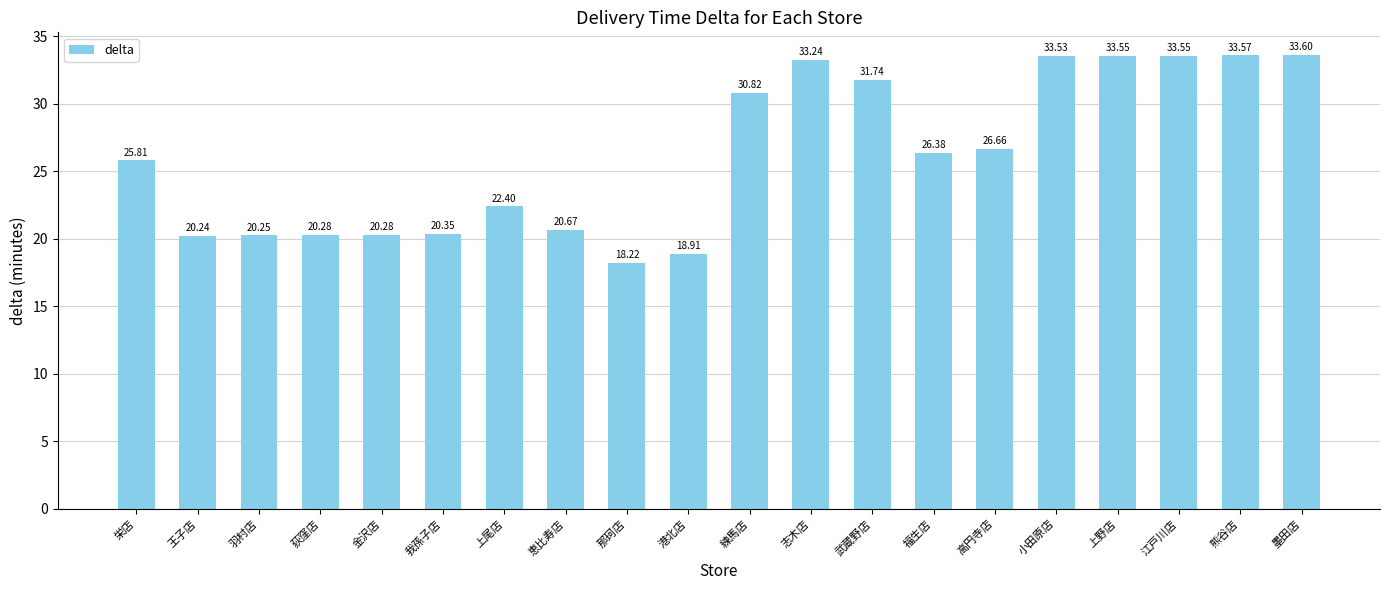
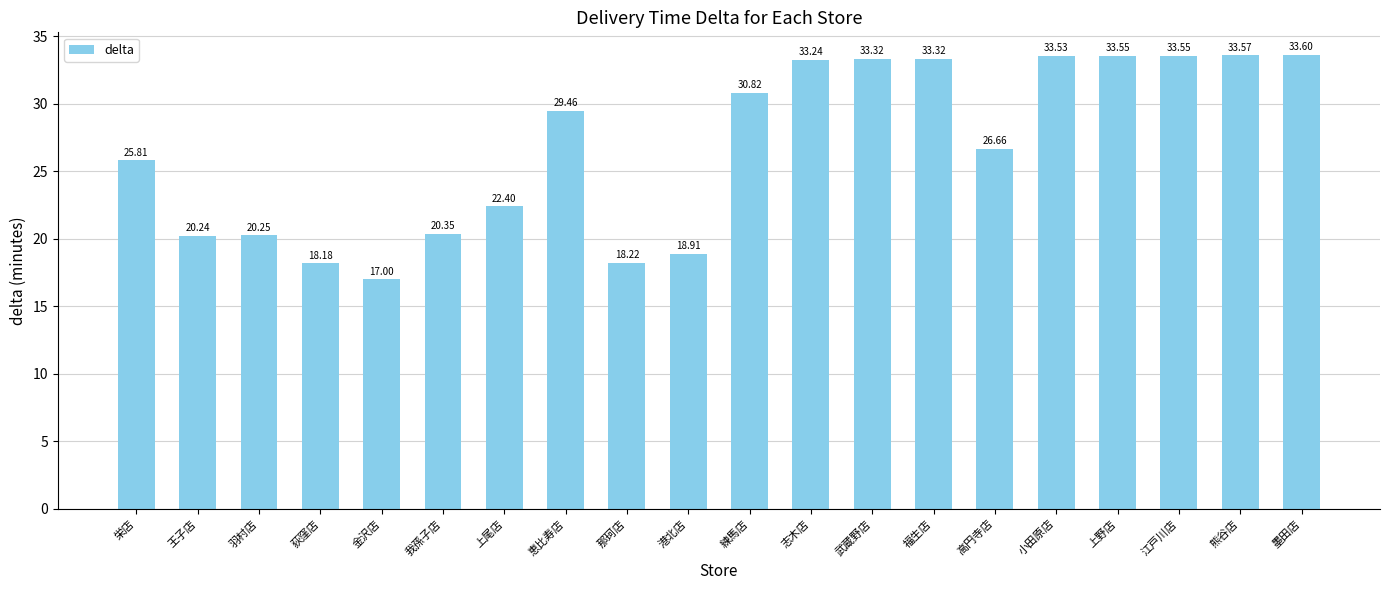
  {
    "栄店": 25.81,
    "王子店": 20.24,
    "羽村店": 20.25,
-   "荻窪店": 20.28,
-   "金沢店": 20.28,
+   "荻窪店": 18.18,
+   "金沢店": 17.00,
    "我孫子店": 20.35,
    "上尾店": 22.40,
-   "恵比寿店": 20.67,
+   "恵比寿店": 29.46,
    "那珂店": 18.22,
    "港北店": 18.91,
    "練馬店": 30.82,
    "志木店": 33.24,
-   "武蔵野店": 31.74,
-   "福生店": 26.38,
+   "武蔵野店": 33.32,
+   "福生店": 33.32,
    "高円寺店": 26.66,
    "小田原店": 33.53,
    "上野店": 33.55,
    "江戸川店": 33.55,
    "熊谷店": 33.57,
    "墨田店": 33.60
  }
